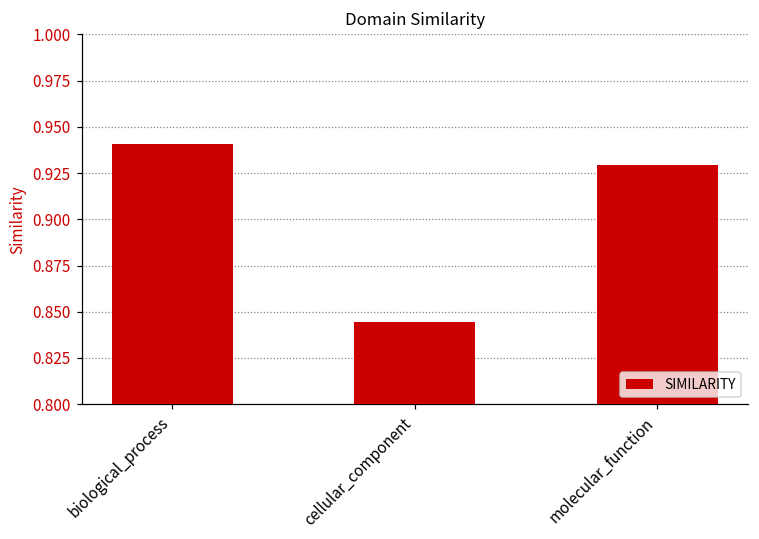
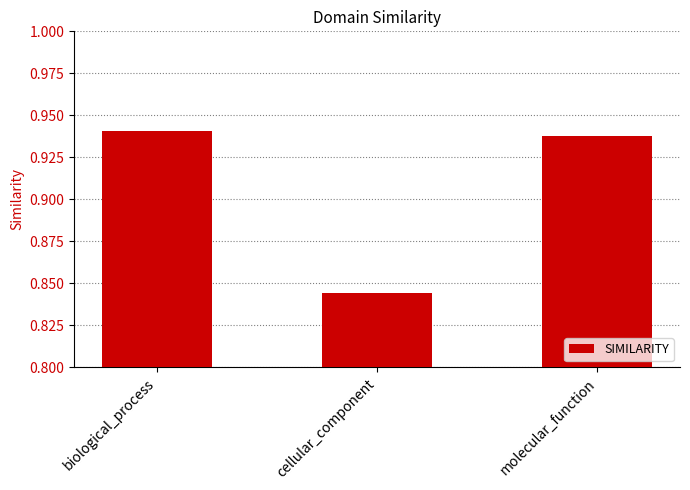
  {
    "biological_process": 0.941,
    "cellular_component": 0.844,
-   "molecular_function": 0.929
+   "molecular_function": 0.937
  }
